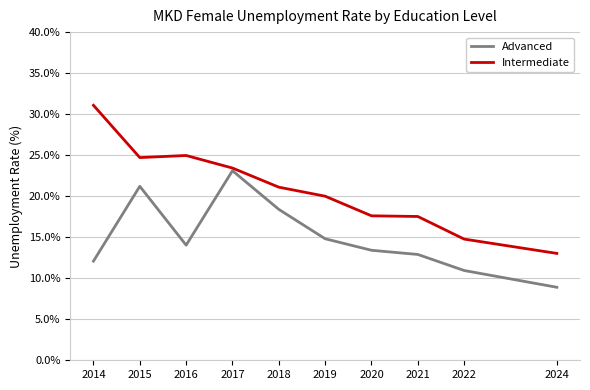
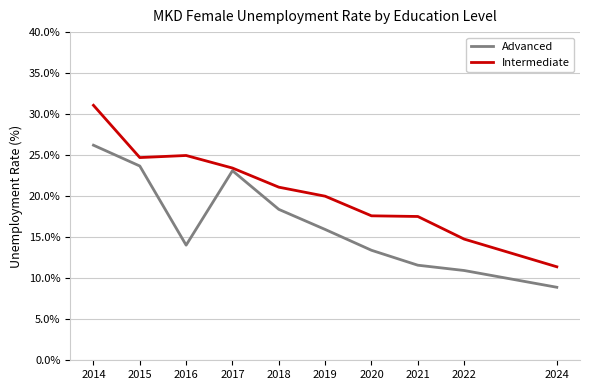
  {
    "Advanced": {
-     "2014": "12%",
-     "2015": "21%",
+     "2014": "26%",
+     "2015": "24%",
      "2016": "14%",
      "2017": "23%",
      "2018": "18%",
-     "2019": "15%",
+     "2019": "16%",
      "2020": "13%",
-     "2021": "13%",
+     "2021": "12%",
      "2022": "11%",
      "2024": "9%"
    },
    "Intermediate": {
      "2014": "31%",
      "2015": "25%",
      "2016": "25%",
      "2017": "23%",
      "2018": "21%",
      "2019": "20%",
      "2020": "18%",
      "2021": "18%",
      "2022": "15%",
-     "2024": "13%"
+     "2024": "11%"
    }
  }
